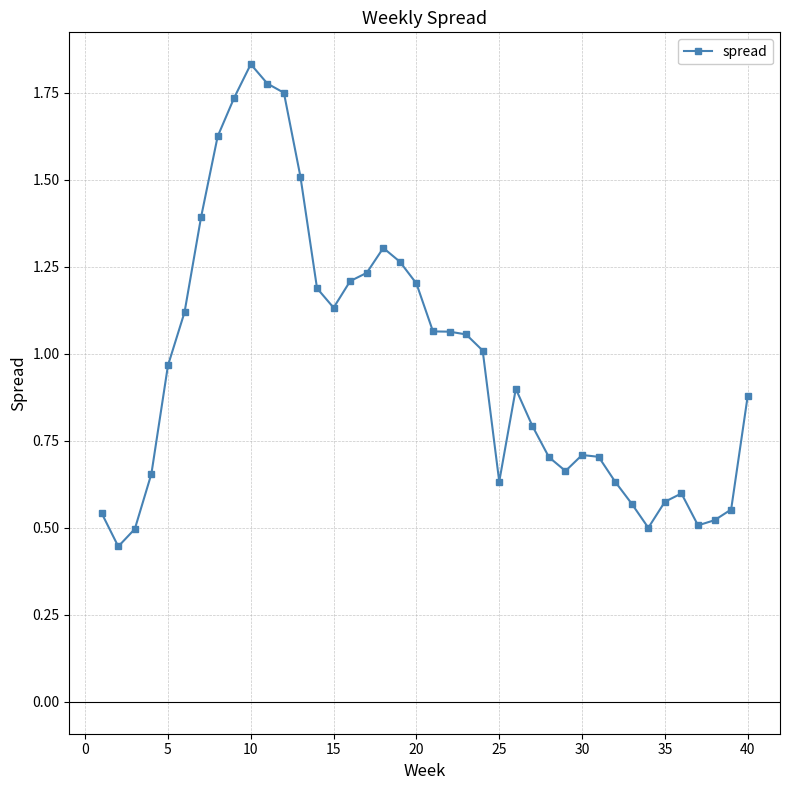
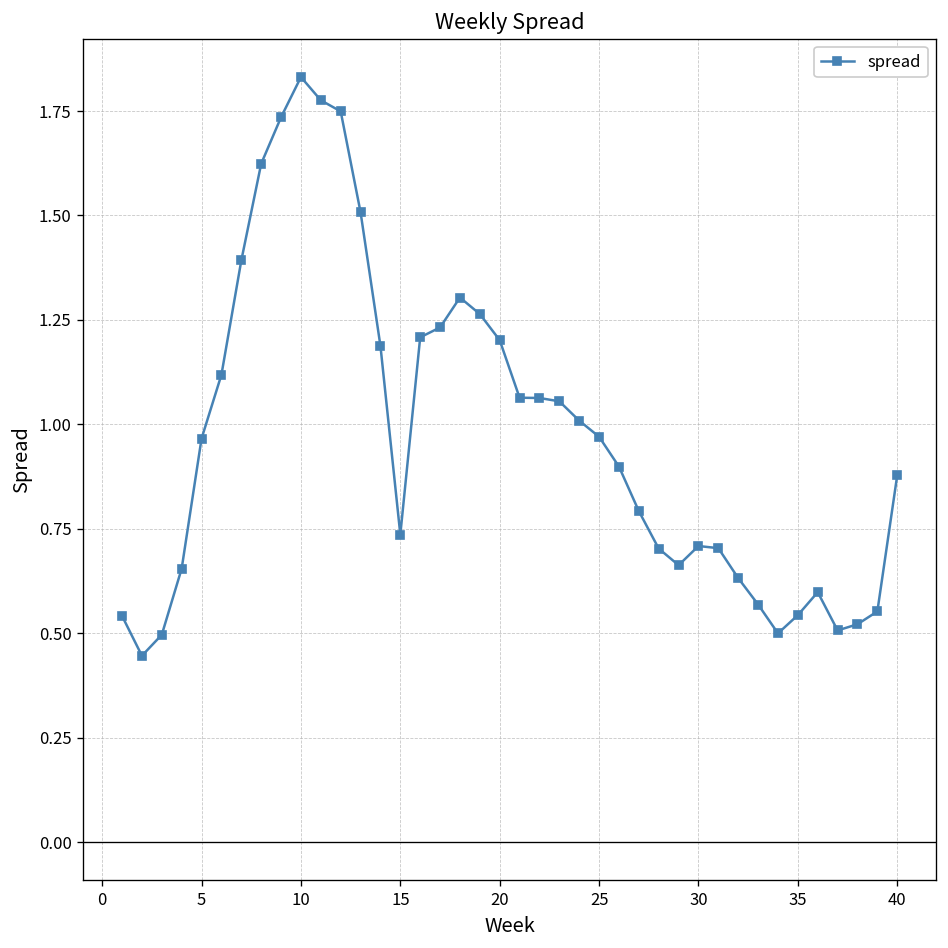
  {
    "5": 0.97,
    "10": 1.83,
-   "15": 1.13,
+   "15": 0.74,
    "20": 1.20,
-   "25": 0.63,
+   "25": 0.97,
    "30": 0.71,
-   "35": 0.57,
+   "35": 0.54,
    "40": 0.88
  }
